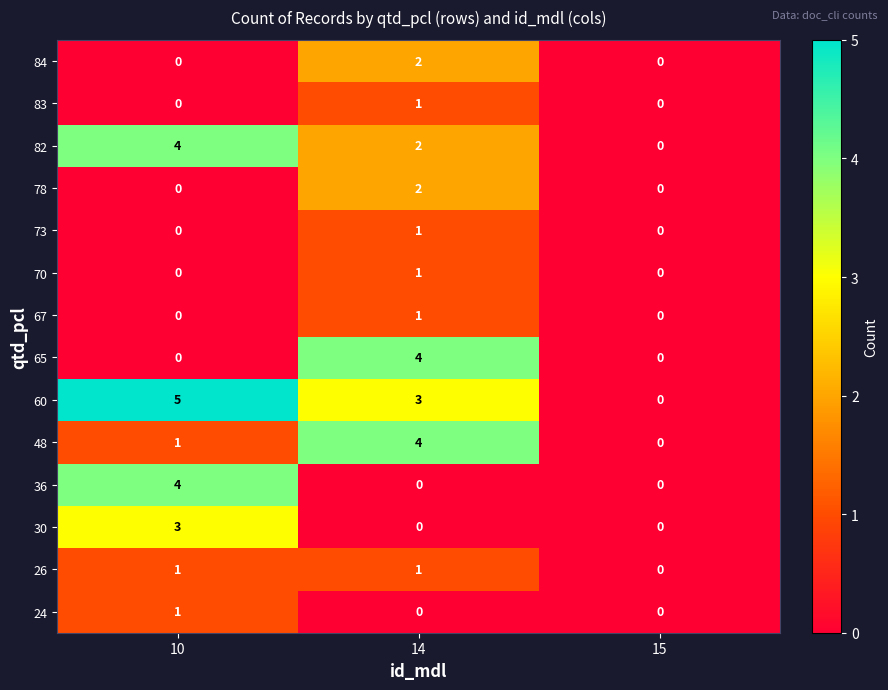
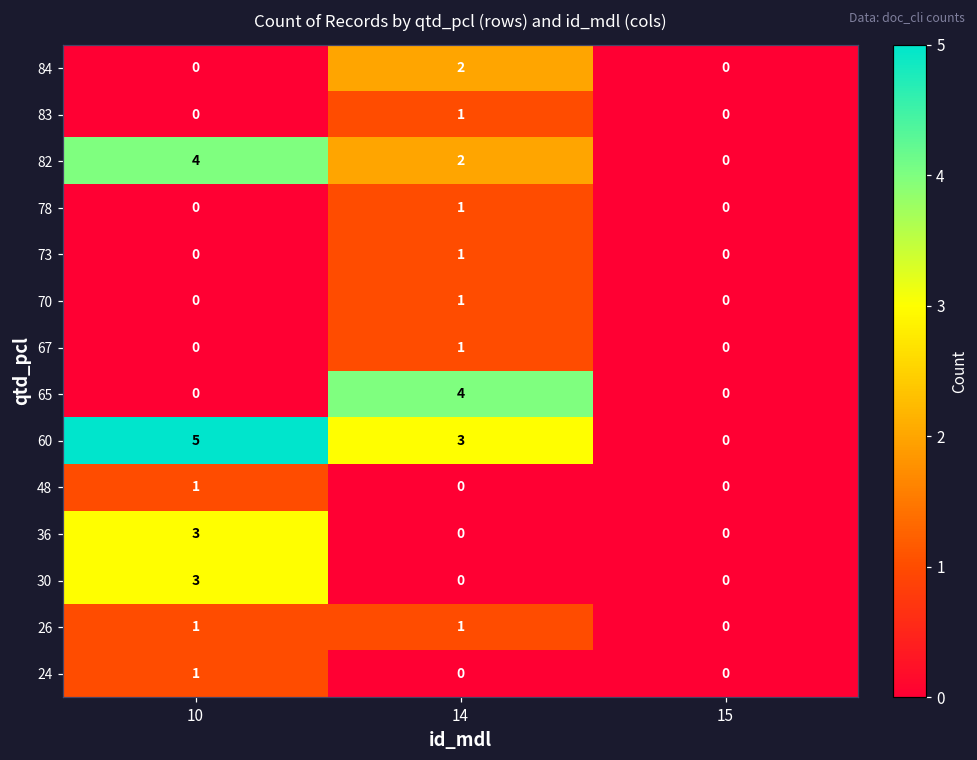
  {
    "84": {
      "10": 0,
      "14": 2,
      "15": 0
    },
    "83": {
      "10": 0,
      "14": 1,
      "15": 0
    },
    "82": {
      "10": 4,
      "14": 2,
      "15": 0
    },
    "78": {
      "10": 0,
-     "14": 2,
+     "14": 1,
      "15": 0
    },
    "73": {
      "10": 0,
      "14": 1,
      "15": 0
    },
    "70": {
      "10": 0,
      "14": 1,
      "15": 0
    },
    "67": {
      "10": 0,
      "14": 1,
      "15": 0
    },
    "65": {
      "10": 0,
      "14": 4,
      "15": 0
    },
    "60": {
      "10": 5,
      "14": 3,
      "15": 0
    },
    "48": {
      "10": 1,
-     "14": 4,
+     "14": 0,
      "15": 0
    },
    "36": {
-     "10": 4,
+     "10": 3,
      "14": 0,
      "15": 0
    },
    "30": {
      "10": 3,
      "14": 0,
      "15": 0
    },
    "26": {
      "10": 1,
      "14": 1,
      "15": 0
    },
    "24": {
      "10": 1,
      "14": 0,
      "15": 0
    }
  }
